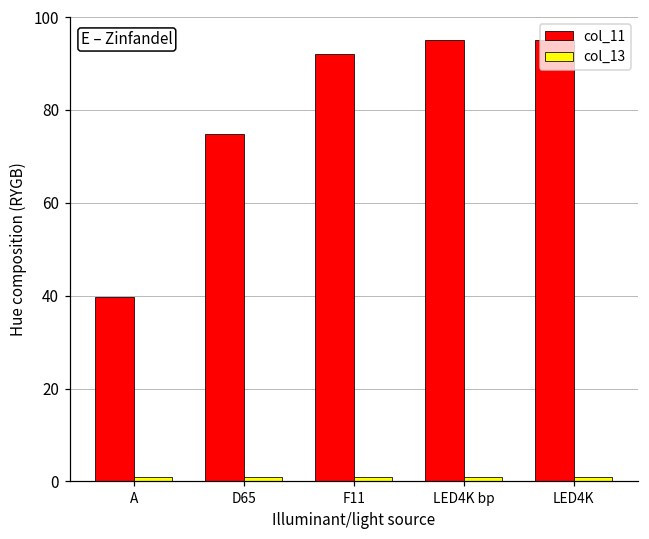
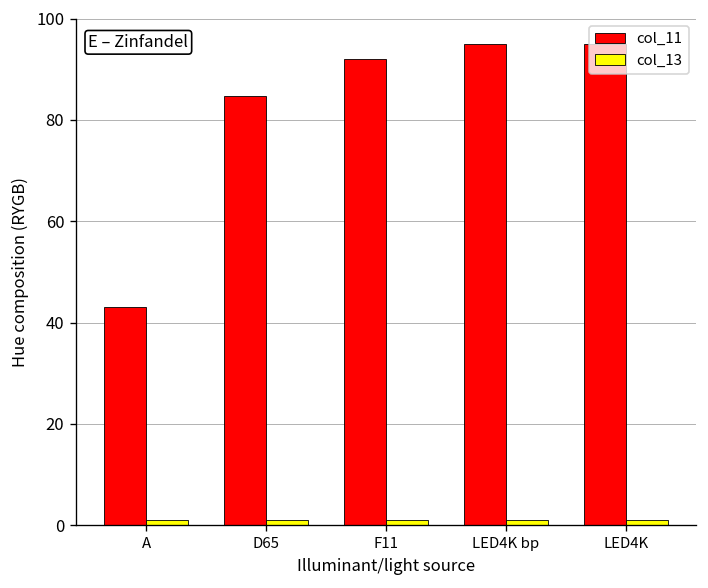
  {
    "col_11": {
-     "A": 40,
-     "D65": 75,
+     "A": 43,
+     "D65": 85,
      "F11": 92,
      "LED4K bp": 95
    },
    "col_13": {
      "A": 1,
      "D65": 1,
      "F11": 1,
      "LED4K bp": 1,
      "LED4K": 1
    }
  }
